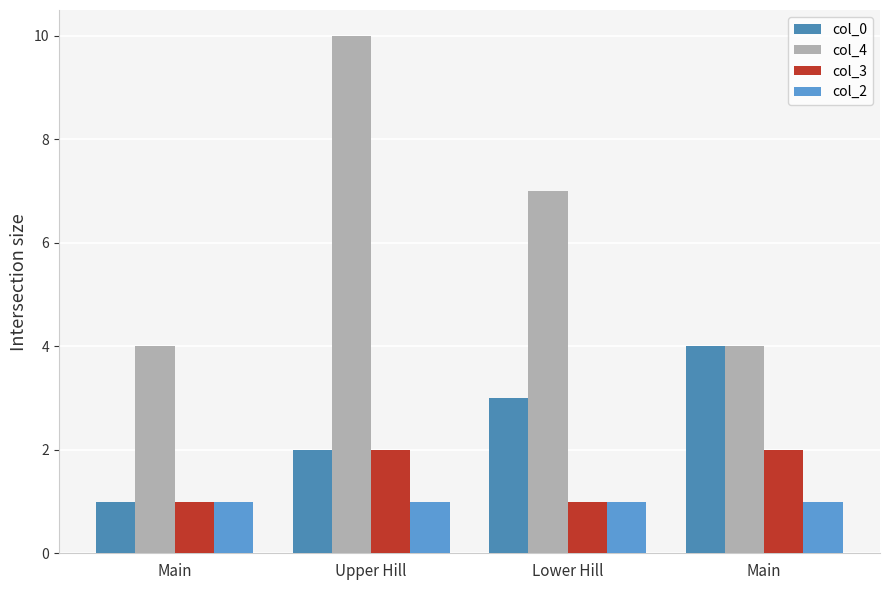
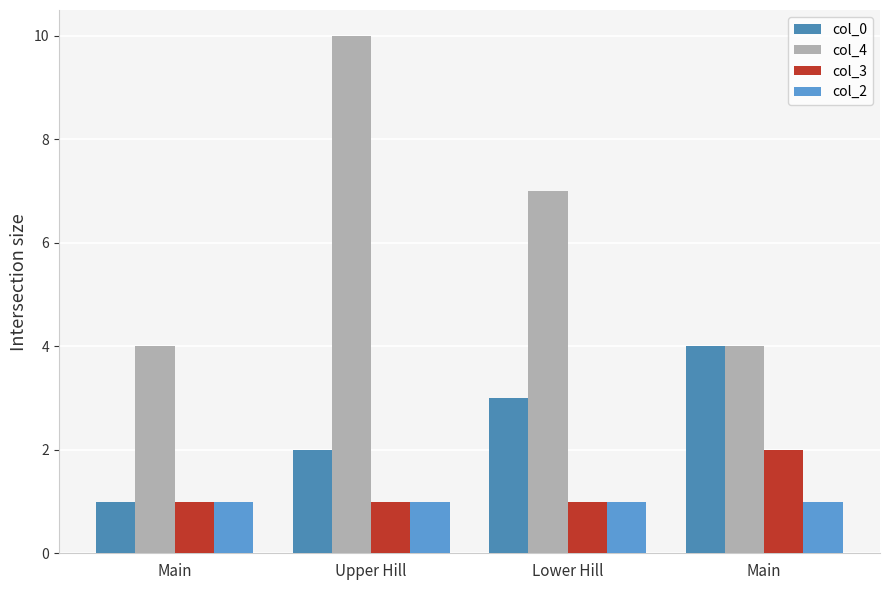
  {
    "col_4": {
      "Upper Hill": 10,
      "Lower Hill": 7
    },
    "col_3": {
-     "Upper Hill": 2,
+     "Upper Hill": 1,
      "Lower Hill": 1
    }
  }
